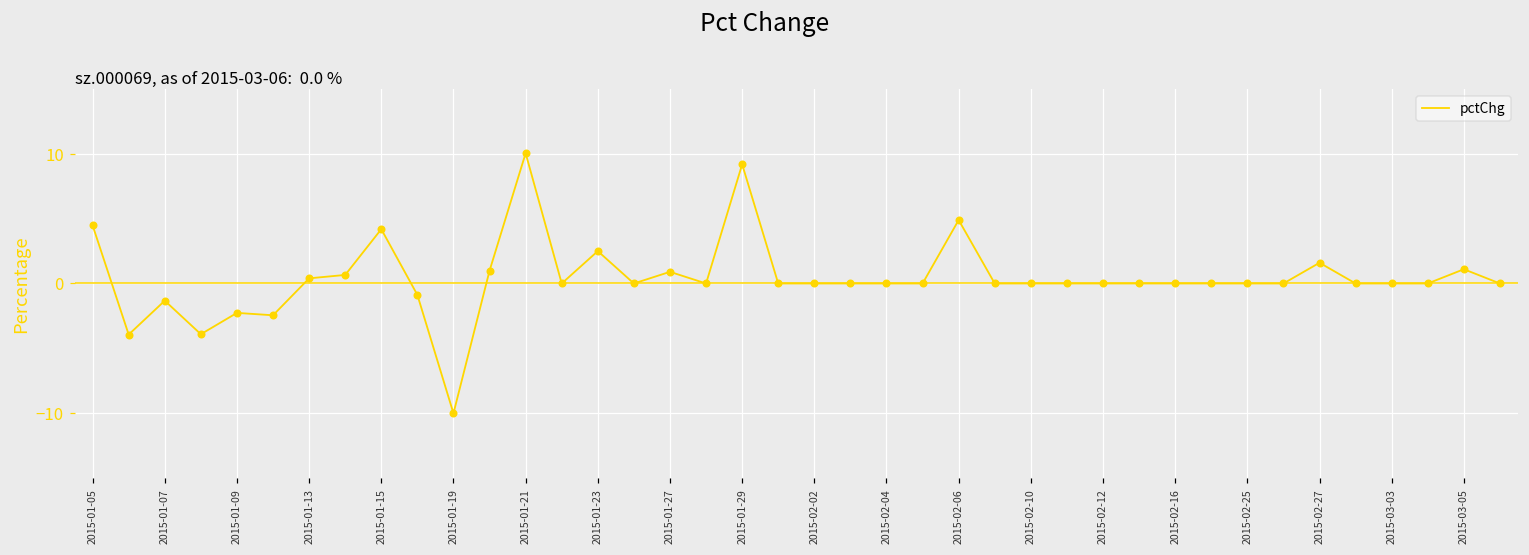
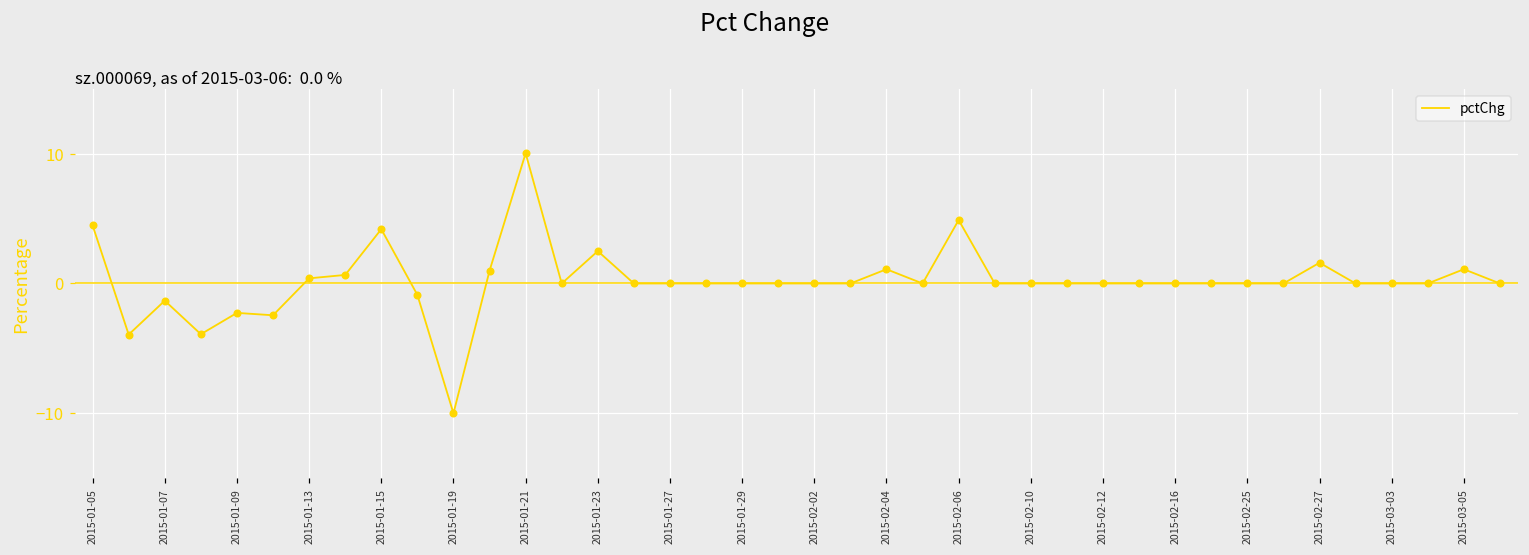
  {
    "2015-01-05": 4.5,
    "2015-01-07": -1.3,
    "2015-01-09": -2.3,
    "2015-01-13": 0.4,
    "2015-01-15": 4.2,
    "2015-01-19": -10.0,
    "2015-01-21": 10.1,
    "2015-01-23": 2.5,
-   "2015-01-27": 0.9,
-   "2015-01-29": 9.2,
+   "2015-01-27": 0.0,
+   "2015-01-29": 0.0,
    "2015-02-02": 0.0,
-   "2015-02-04": 0.0,
+   "2015-02-04": 1.1,
    "2015-02-06": 4.9,
    "2015-02-10": 0.0,
    "2015-02-12": 0.0,
    "2015-02-16": 0.0,
    "2015-02-25": 0.0,
    "2015-02-27": 1.6,
    "2015-03-03": 0.0,
    "2015-03-05": 1.1
  }
